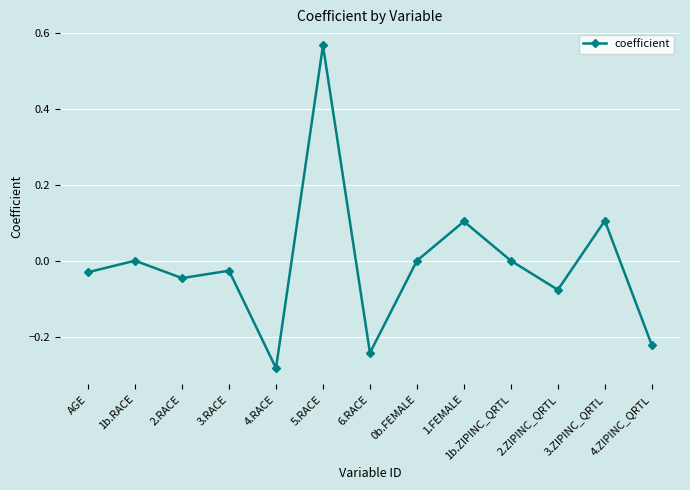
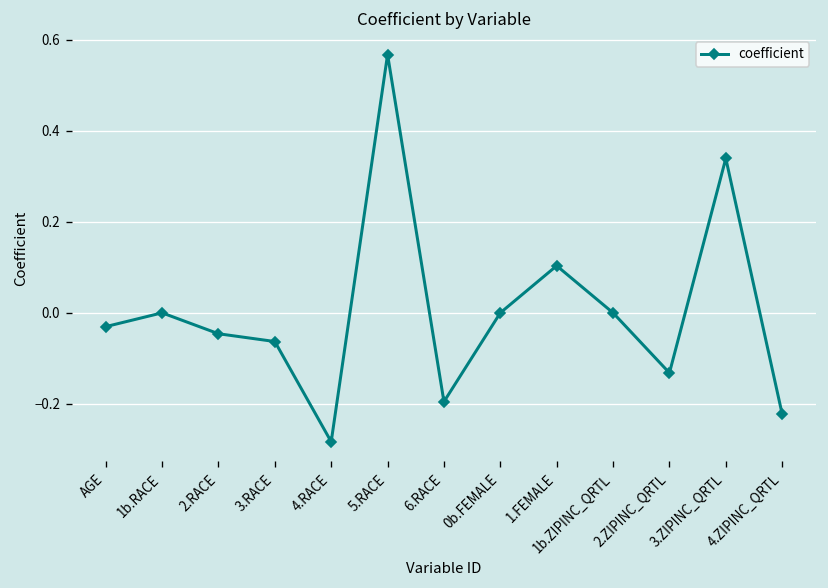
  {
    "AGE": -0.03,
    "1b.RACE": 0.00,
    "2.RACE": -0.05,
-   "3.RACE": -0.03,
+   "3.RACE": -0.06,
    "4.RACE": -0.28,
    "5.RACE": 0.57,
-   "6.RACE": -0.24,
+   "6.RACE": -0.20,
    "0b.FEMALE": 0.00,
    "1.FEMALE": 0.10,
    "1b.ZIPINC_QRTL": 0.00,
-   "2.ZIPINC_QRTL": -0.08,
-   "3.ZIPINC_QRTL": 0.11,
+   "2.ZIPINC_QRTL": -0.13,
+   "3.ZIPINC_QRTL": 0.34,
    "4.ZIPINC_QRTL": -0.22
  }
